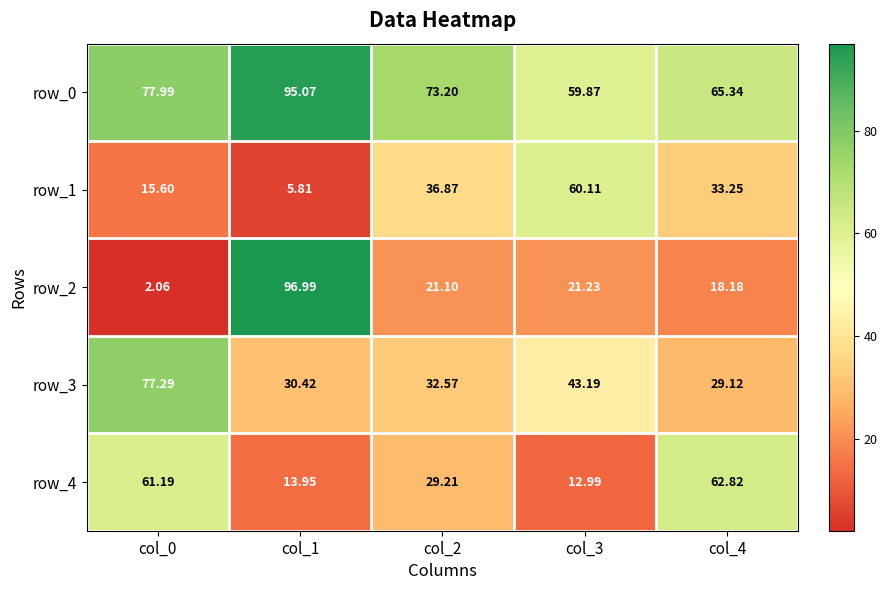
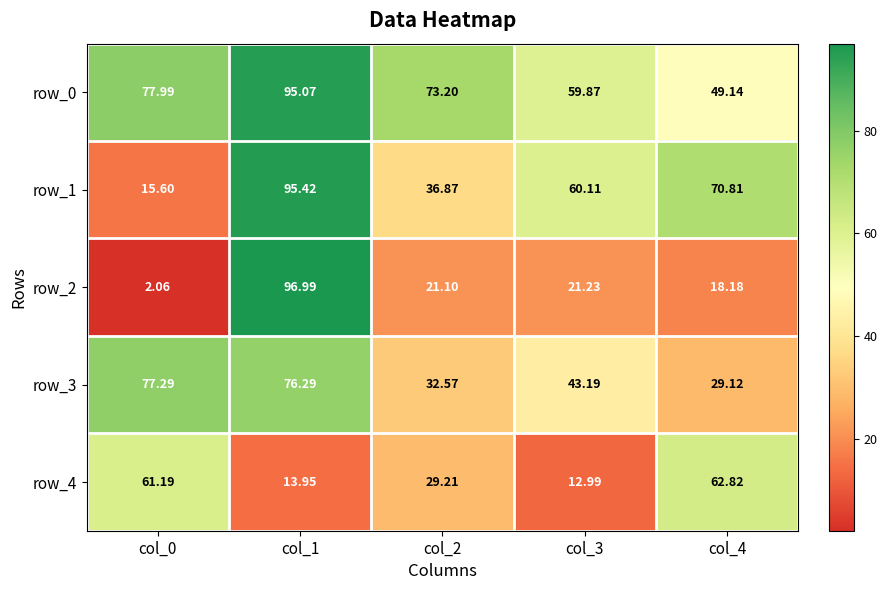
  {
    "row_0": {
      "col_0": 77.99,
      "col_1": 95.07,
      "col_2": 73.20,
      "col_3": 59.87,
-     "col_4": 65.34
+     "col_4": 49.14
    },
    "row_1": {
      "col_0": 15.60,
-     "col_1": 5.81,
+     "col_1": 95.42,
      "col_2": 36.87,
      "col_3": 60.11,
-     "col_4": 33.25
+     "col_4": 70.81
    },
    "row_2": {
      "col_0": 2.06,
      "col_1": 96.99,
      "col_2": 21.10,
      "col_3": 21.23,
      "col_4": 18.18
    },
    "row_3": {
      "col_0": 77.29,
-     "col_1": 30.42,
+     "col_1": 76.29,
      "col_2": 32.57,
      "col_3": 43.19,
      "col_4": 29.12
    },
    "row_4": {
      "col_0": 61.19,
      "col_1": 13.95,
      "col_2": 29.21,
      "col_3": 12.99,
      "col_4": 62.82
    }
  }
